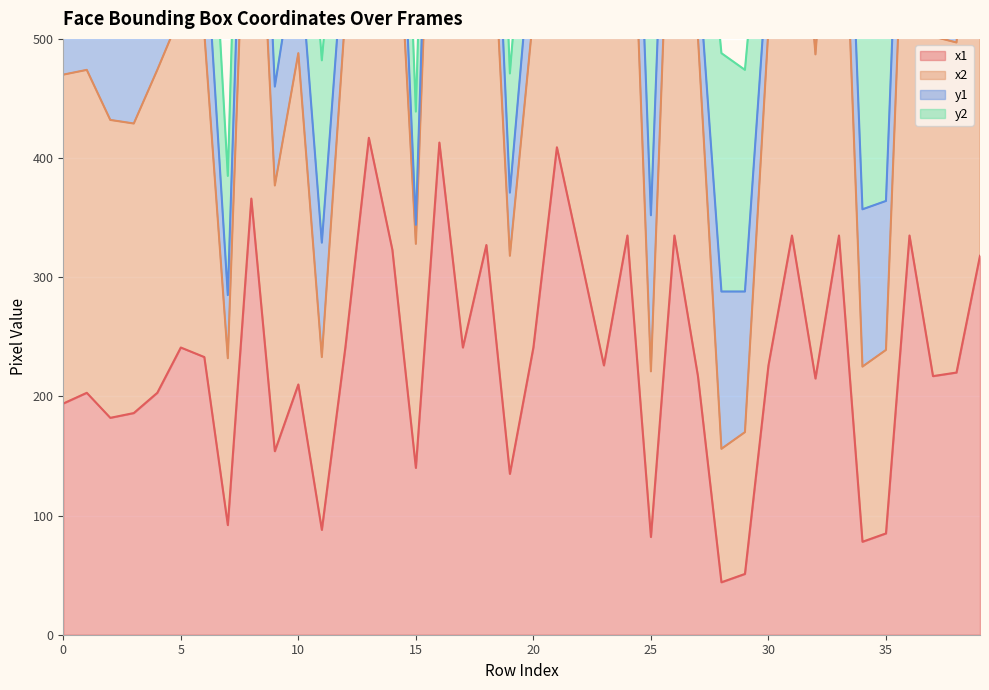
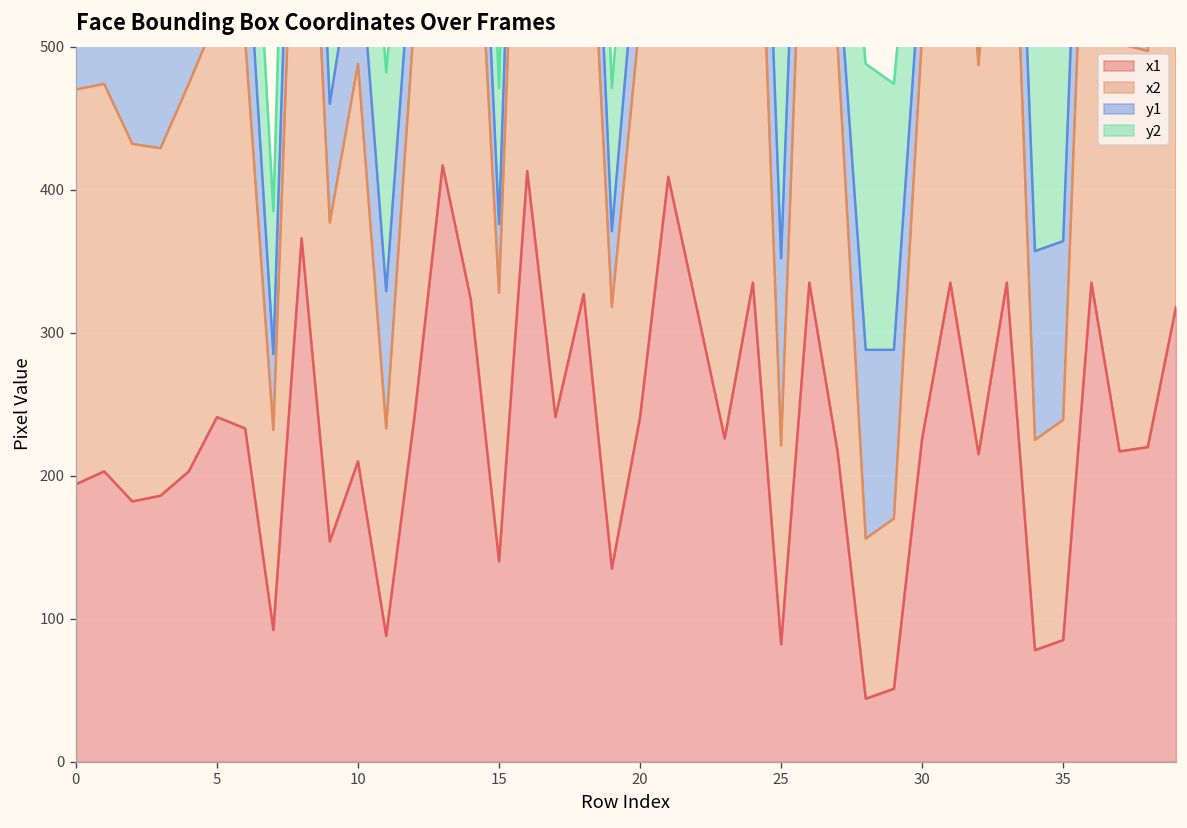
  {
    "y1": {
-     "15": 16,
+     "15": 48,
      "25": 131,
      "35": 125
    },
    "y2": {
      "15": 95
    }
  }
